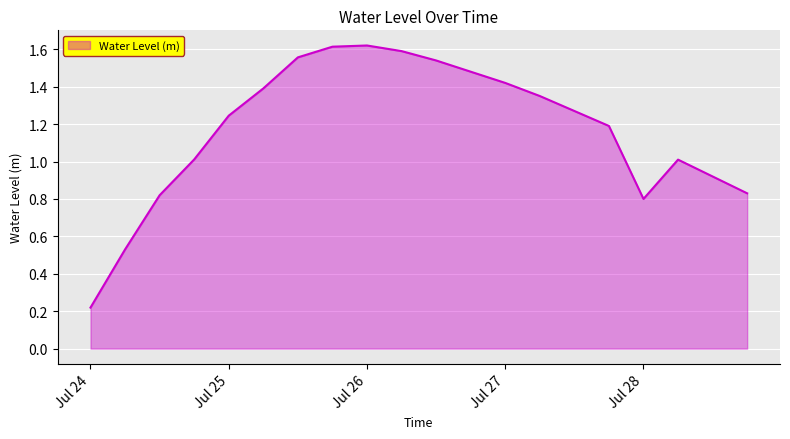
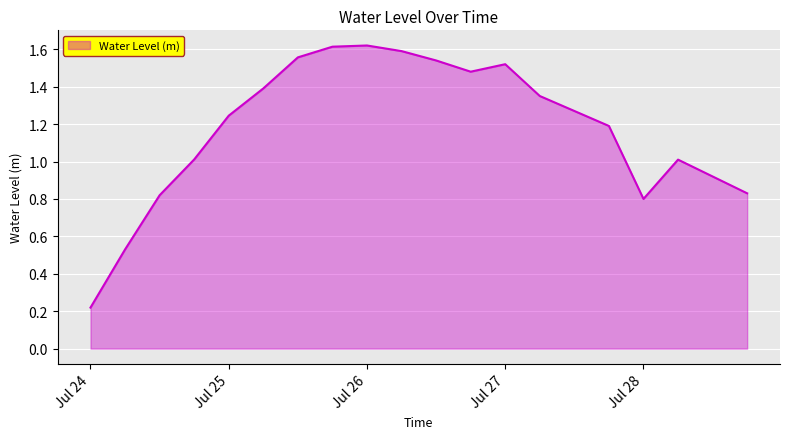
  {
    "Jul 24": 0.22,
    "Jul 25": 1.24,
    "Jul 26": 1.62,
-   "Jul 27": 1.42,
+   "Jul 27": 1.52,
    "Jul 28": 0.80
  }
